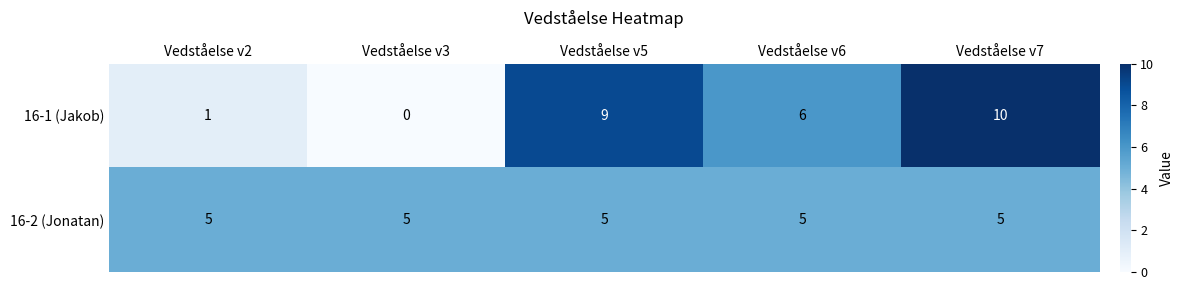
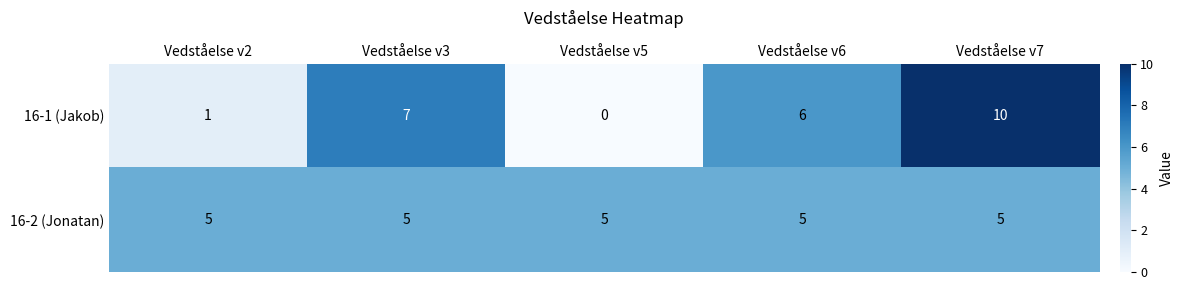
  {
    "16-1 (Jakob)": {
      "Vedståelse v2": 1,
-     "Vedståelse v3": 0,
-     "Vedståelse v5": 9,
+     "Vedståelse v3": 7,
+     "Vedståelse v5": 0,
      "Vedståelse v6": 6,
      "Vedståelse v7": 10
    },
    "16-2 (Jonatan)": {
      "Vedståelse v2": 5,
      "Vedståelse v3": 5,
      "Vedståelse v5": 5,
      "Vedståelse v6": 5,
      "Vedståelse v7": 5
    }
  }
